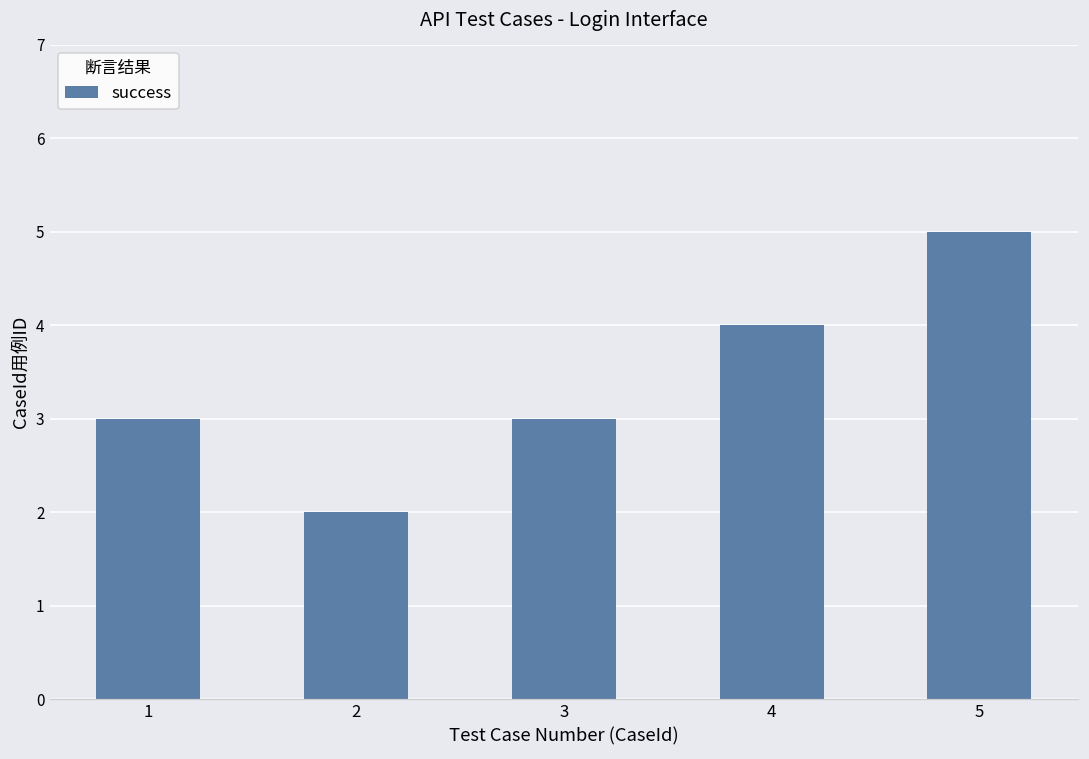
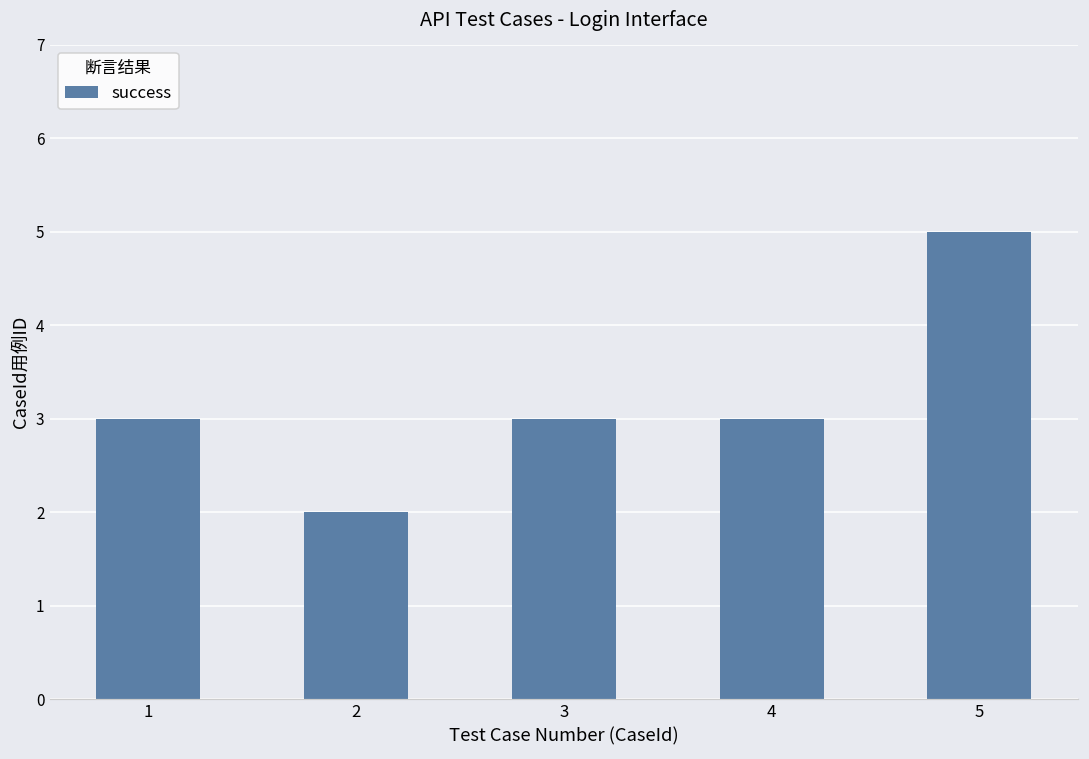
  {
    "1": 3,
    "2": 2,
    "3": 3,
-   "4": 4,
+   "4": 3,
    "5": 5
  }
